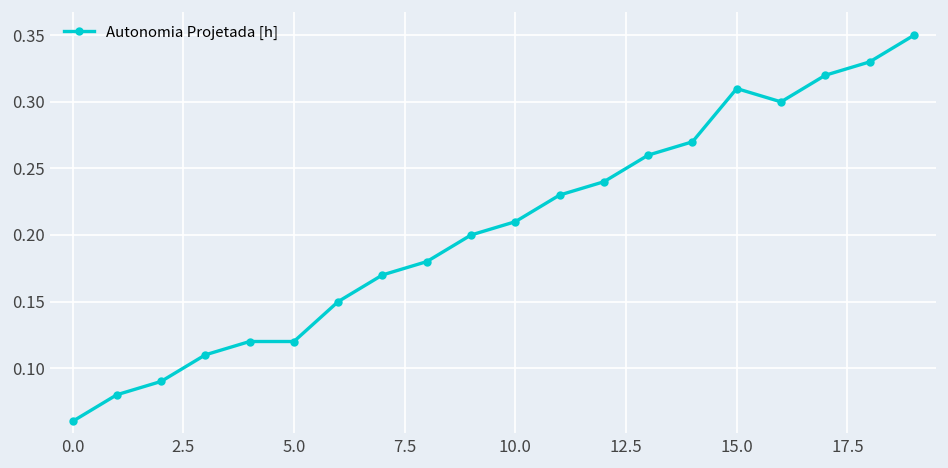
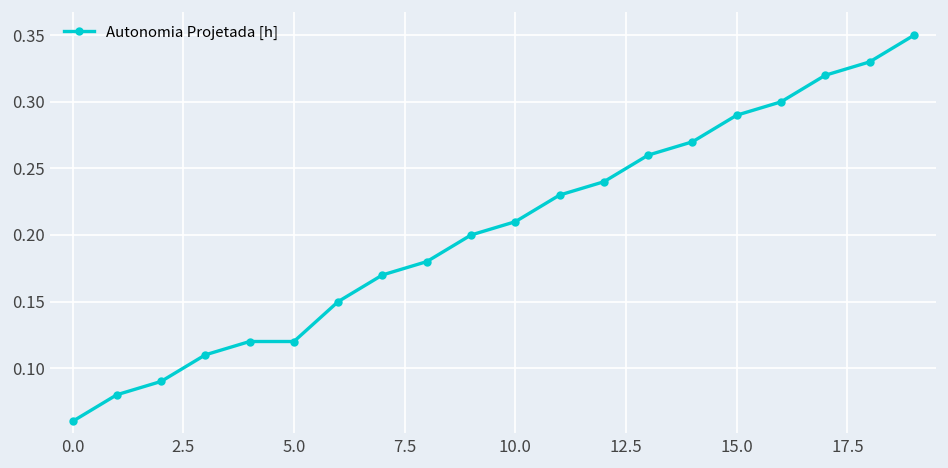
  {
    "0.0": 0.06,
    "5.0": 0.12,
    "10.0": 0.21,
-   "15.0": 0.31
+   "15.0": 0.29
  }
